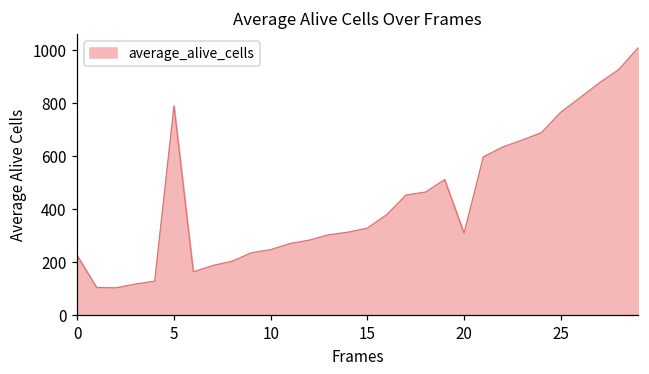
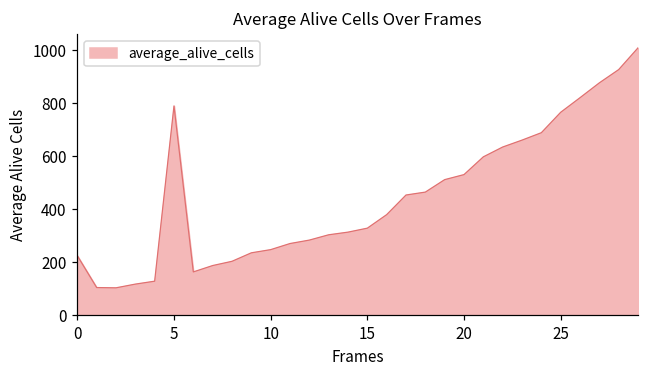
  {
    "0": 230,
    "5": 790,
    "10": 250,
    "15": 330,
-   "20": 310,
+   "20": 530,
    "25": 770
  }
